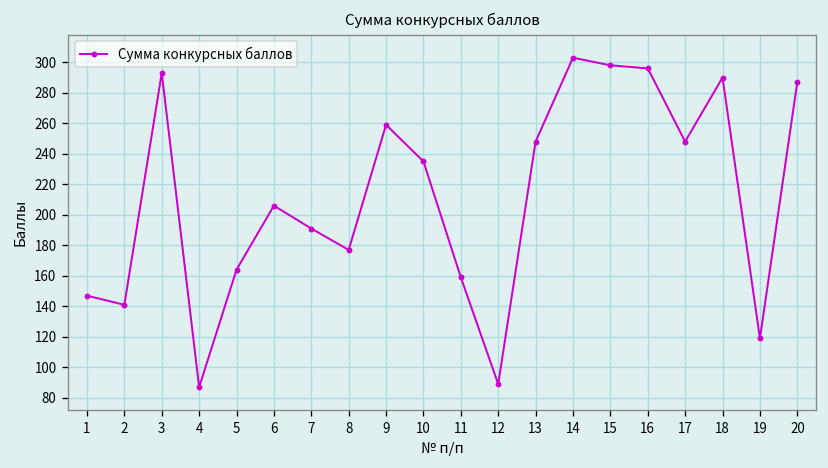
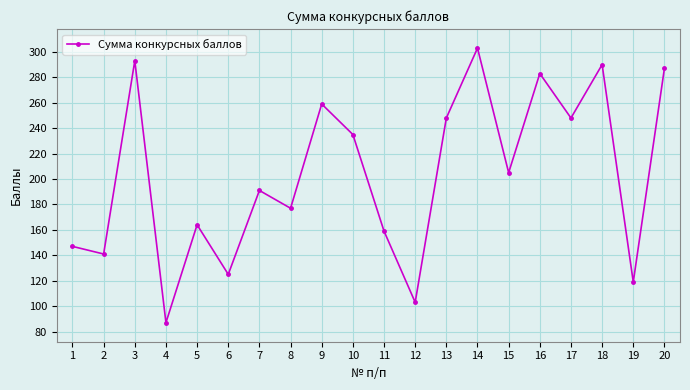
  {
    "1": 147,
    "2": 141,
    "3": 293,
    "4": 87,
    "5": 164,
-   "6": 206,
+   "6": 125,
    "7": 191,
    "8": 177,
    "9": 259,
    "10": 235,
    "11": 159,
-   "12": 89,
+   "12": 103,
    "13": 248,
    "14": 303,
-   "15": 298,
-   "16": 296,
+   "15": 205,
+   "16": 283,
    "17": 248,
    "18": 290,
    "19": 119,
    "20": 287
  }
